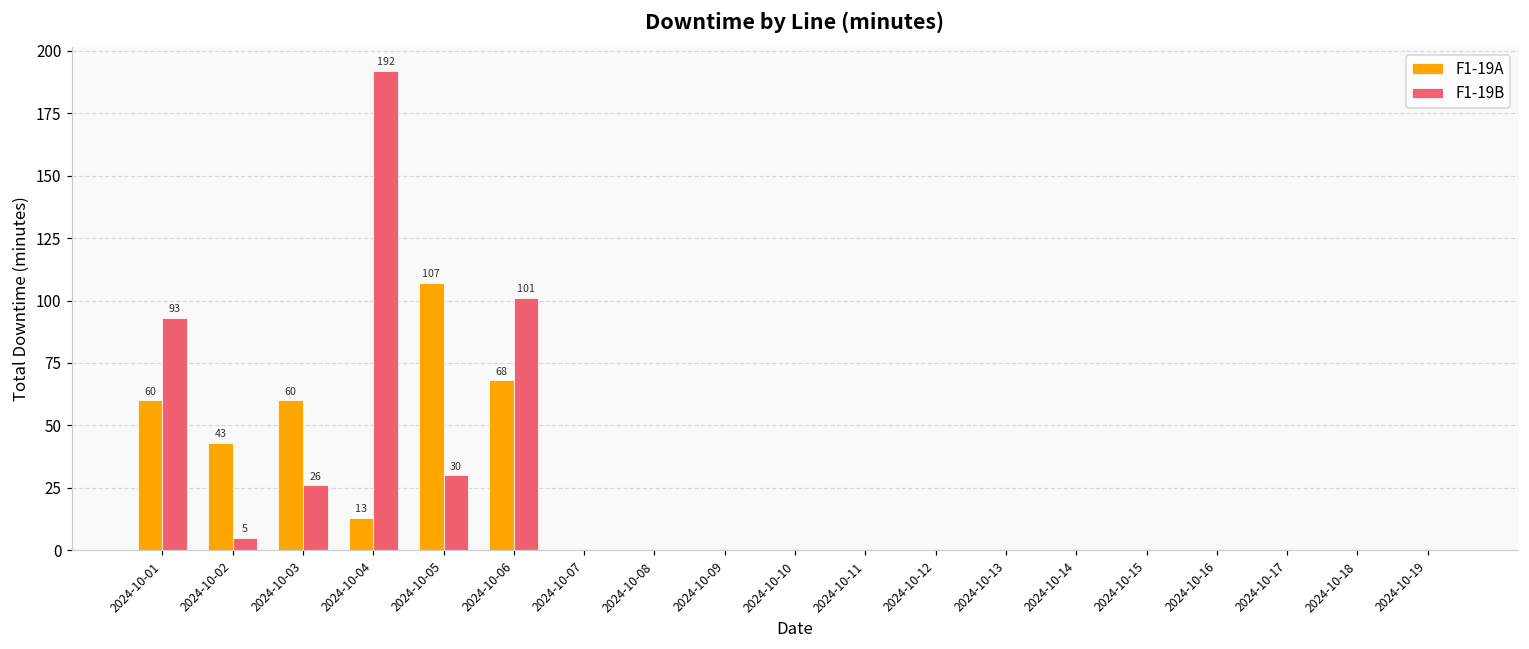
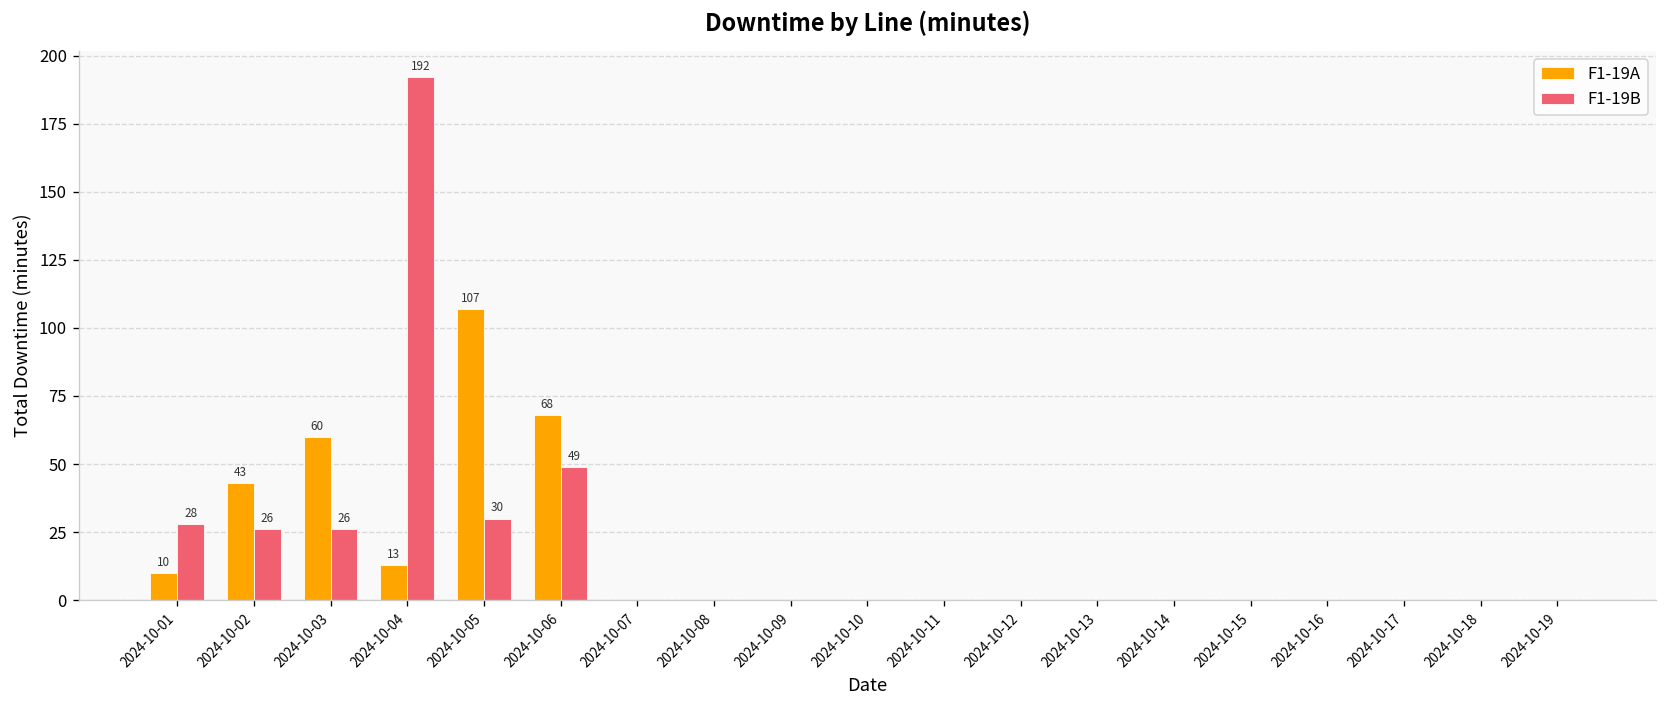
  {
    "F1-19A": {
-     "2024-10-01": 60,
+     "2024-10-01": 10,
      "2024-10-02": 43,
      "2024-10-03": 60,
      "2024-10-04": 13,
      "2024-10-05": 107,
      "2024-10-06": 68
    },
    "F1-19B": {
-     "2024-10-01": 93,
-     "2024-10-02": 5,
+     "2024-10-01": 28,
+     "2024-10-02": 26,
      "2024-10-03": 26,
      "2024-10-04": 192,
      "2024-10-05": 30,
-     "2024-10-06": 101
+     "2024-10-06": 49
    }
  }
